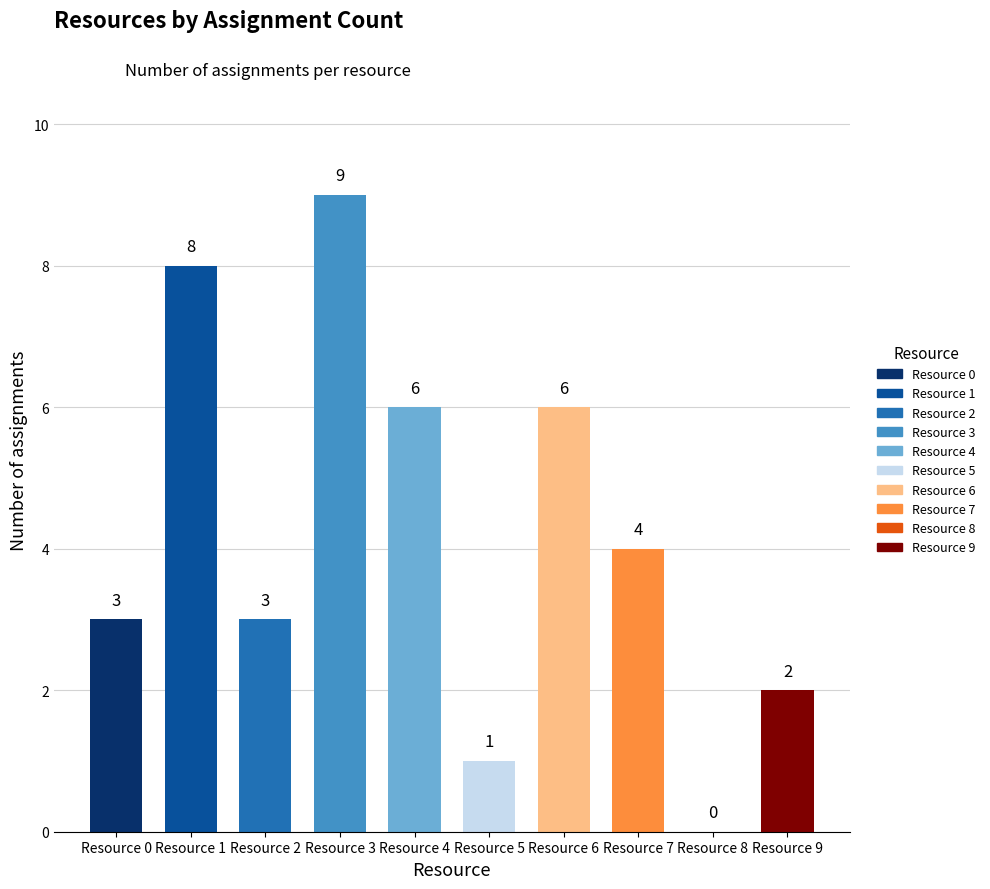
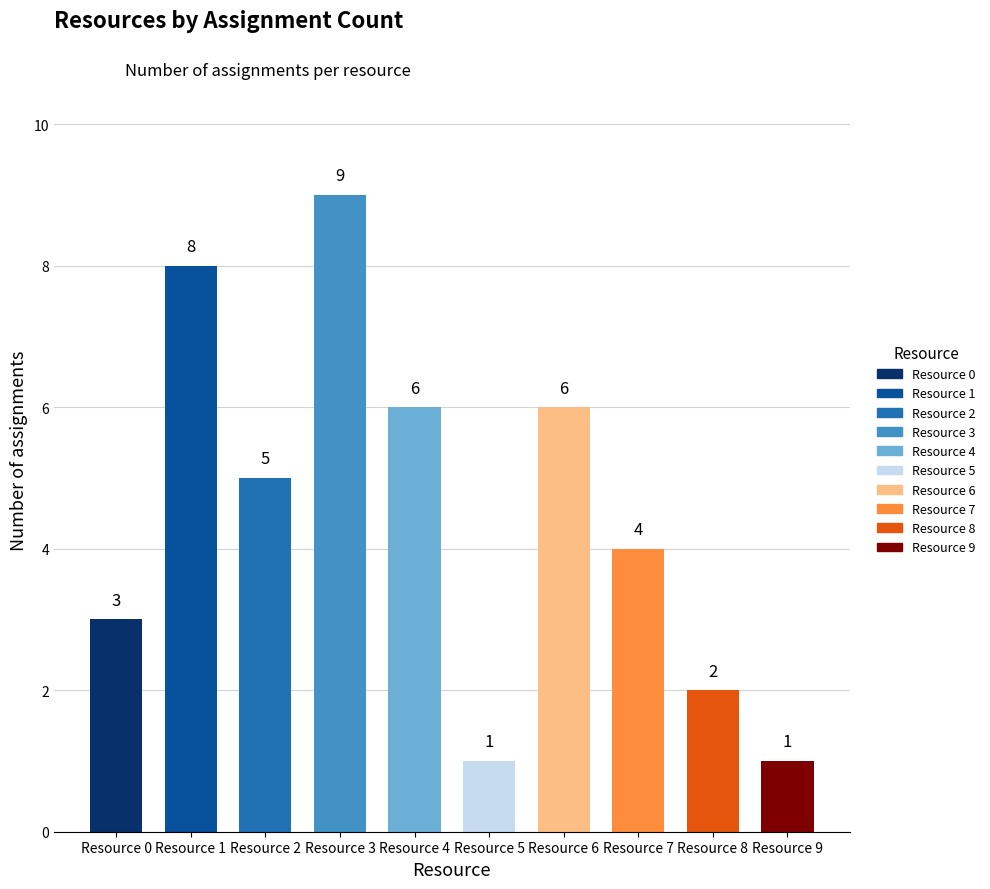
  {
    "Resource 0": 3,
    "Resource 1": 8,
-   "Resource 2": 3,
+   "Resource 2": 5,
    "Resource 3": 9,
    "Resource 4": 6,
    "Resource 5": 1,
    "Resource 6": 6,
    "Resource 7": 4,
-   "Resource 8": 0,
-   "Resource 9": 2
+   "Resource 8": 2,
+   "Resource 9": 1
  }
